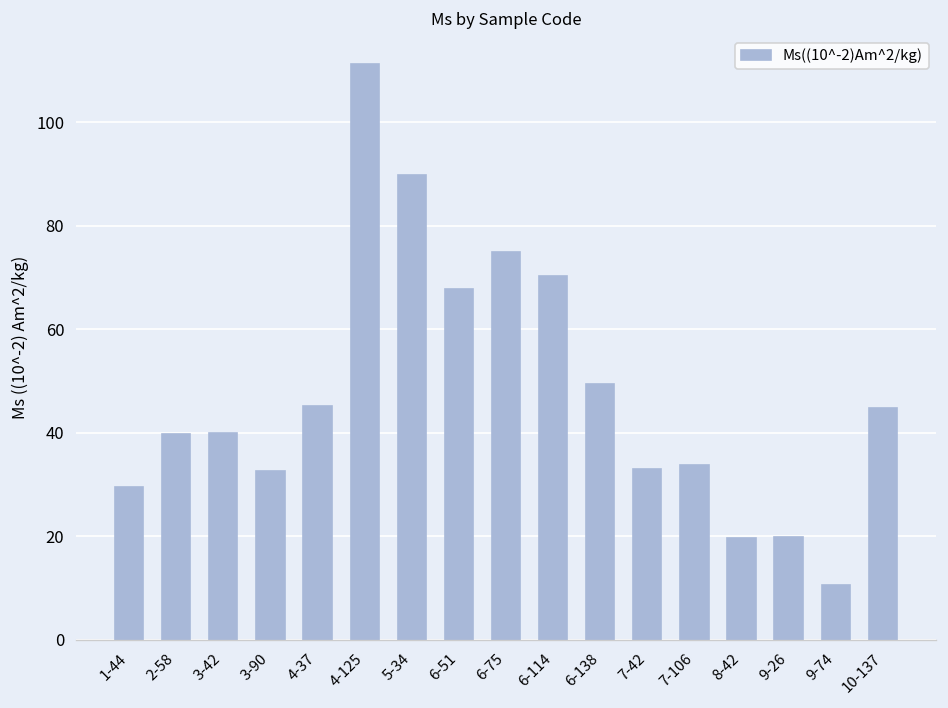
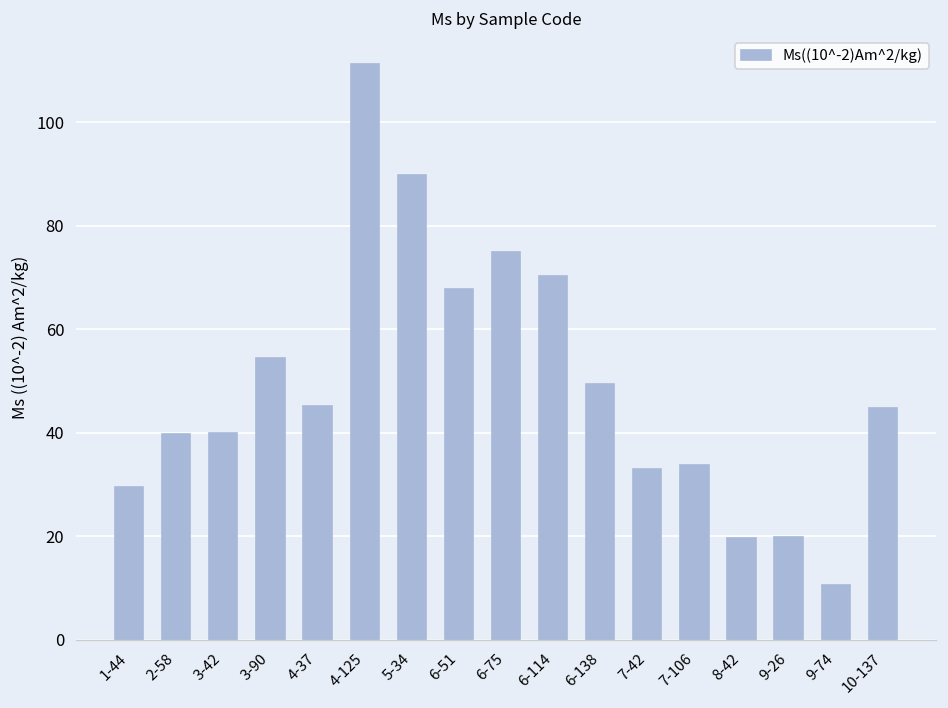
  {
    "1-44": 30,
    "2-58": 40,
    "3-42": 40,
-   "3-90": 33,
+   "3-90": 54,
    "4-37": 45,
    "4-125": 111,
    "5-34": 90,
    "6-51": 68,
    "6-75": 75,
    "6-114": 70,
    "6-138": 49,
    "7-42": 33,
    "7-106": 34,
    "8-42": 20,
    "9-26": 20,
    "9-74": 11,
    "10-137": 45
  }
